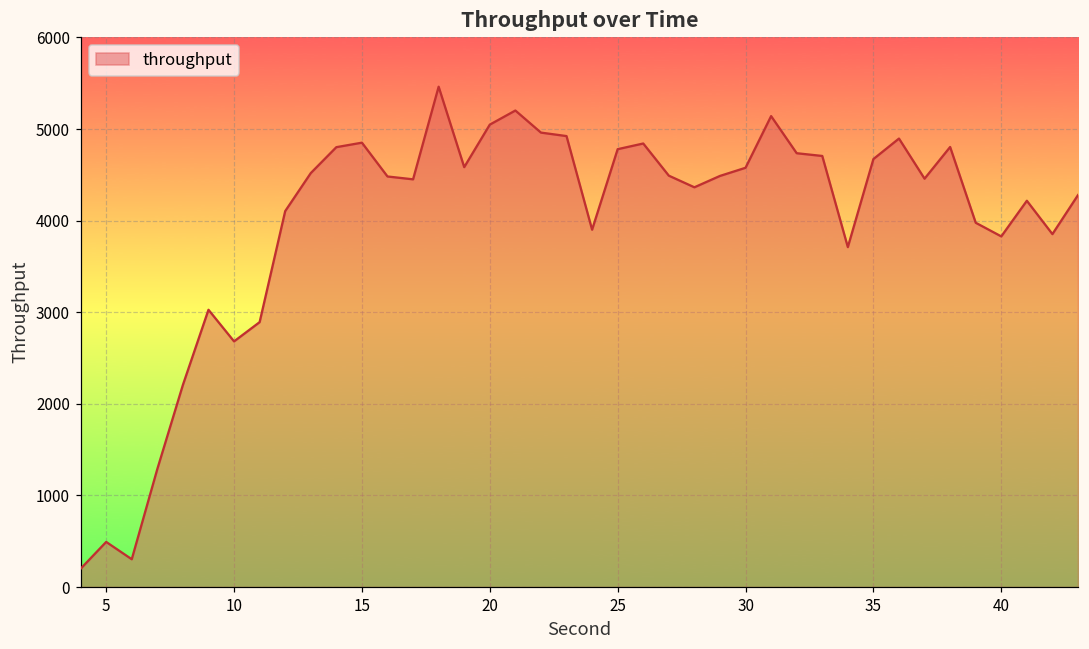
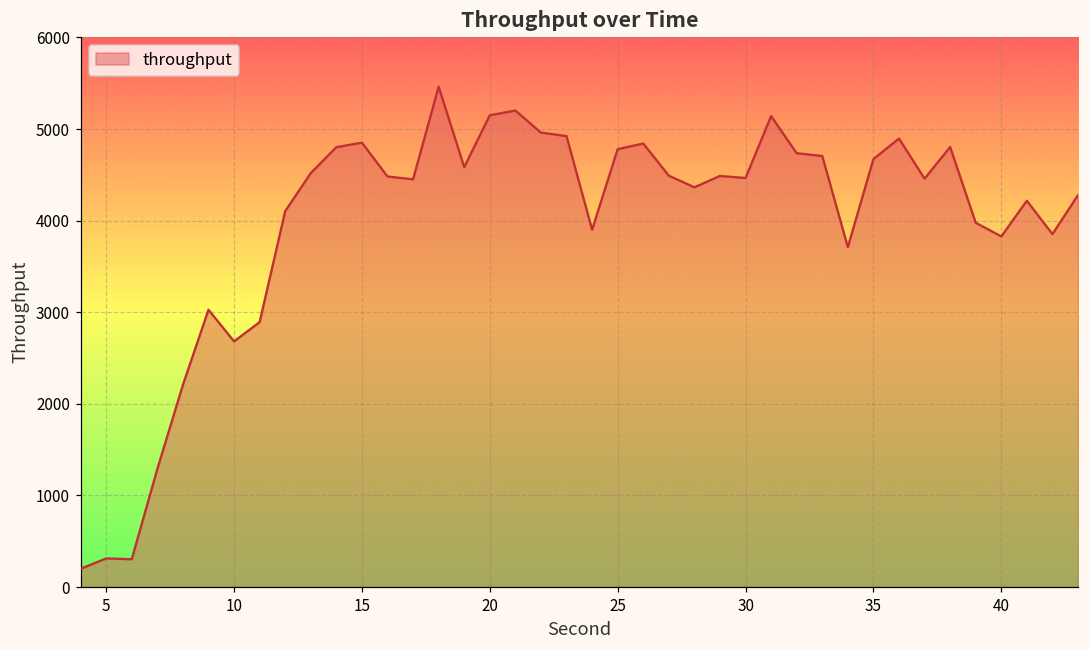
  {
-   "5": 500,
+   "5": 300,
    "10": 2700,
    "15": 4900,
-   "20": 5000,
+   "20": 5200,
    "25": 4800,
-   "30": 4600,
+   "30": 4500,
    "35": 4700,
    "40": 3800
  }
